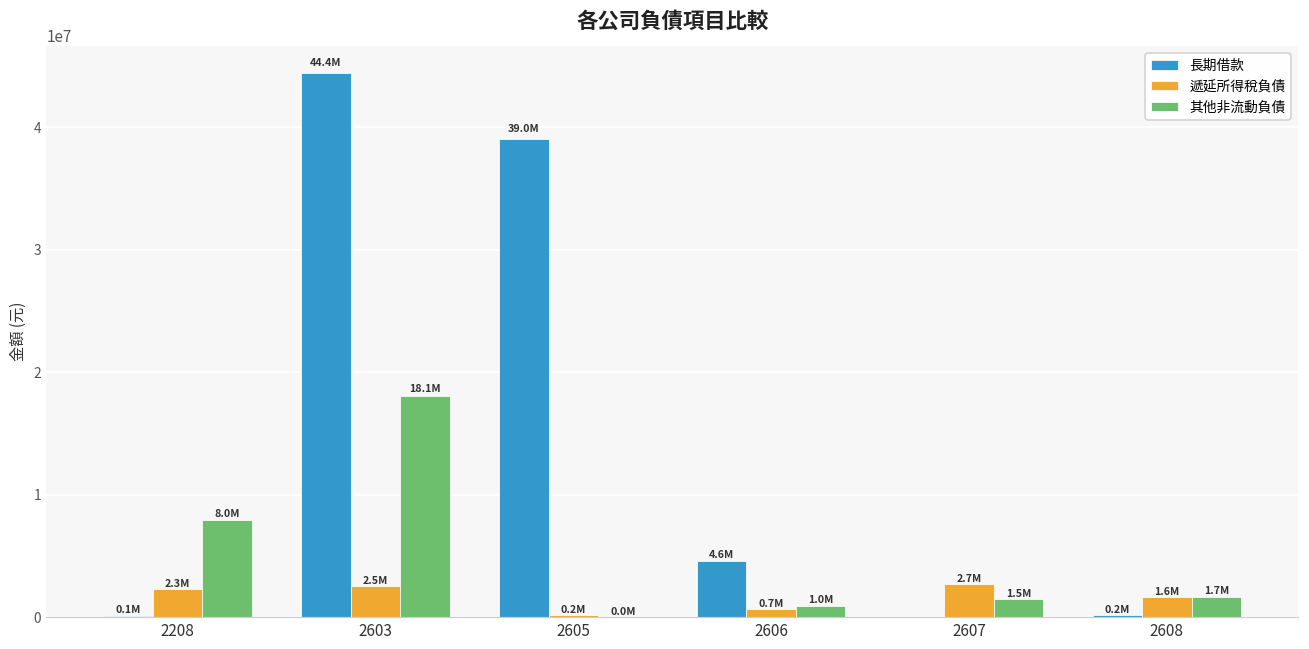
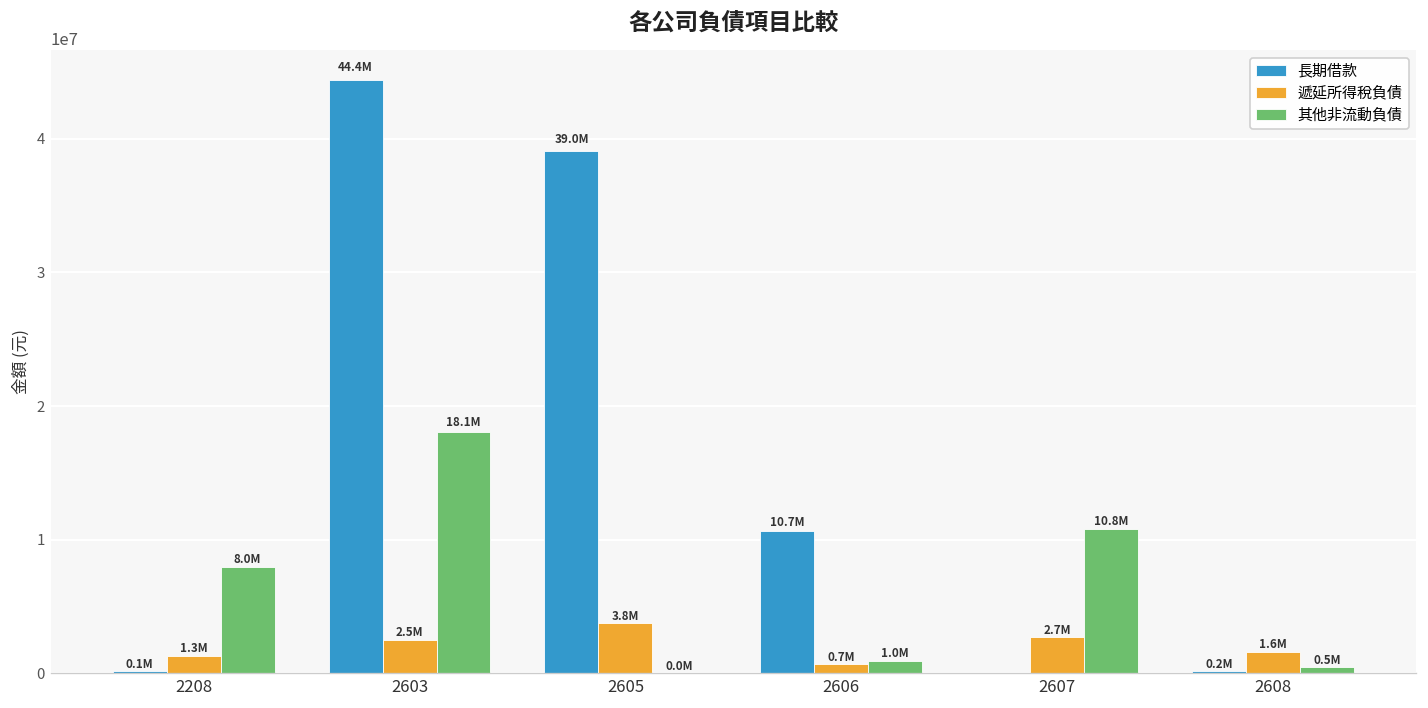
  {
    "長期借款": {
      "2208": "0.1M",
      "2603": "44.4M",
      "2605": "39.0M",
-     "2606": "4.6M",
+     "2606": "10.7M",
      "2608": "0.2M"
    },
    "遞延所得稅負債": {
-     "2208": "2.3M",
+     "2208": "1.3M",
      "2603": "2.5M",
-     "2605": "0.2M",
+     "2605": "3.8M",
      "2606": "0.7M",
      "2607": "2.7M",
      "2608": "1.6M"
    },
    "其他非流動負債": {
      "2208": "8.0M",
      "2603": "18.1M",
      "2606": "1.0M",
-     "2607": "1.5M",
-     "2608": "1.7M"
+     "2607": "10.8M",
+     "2608": "0.5M"
    }
  }
